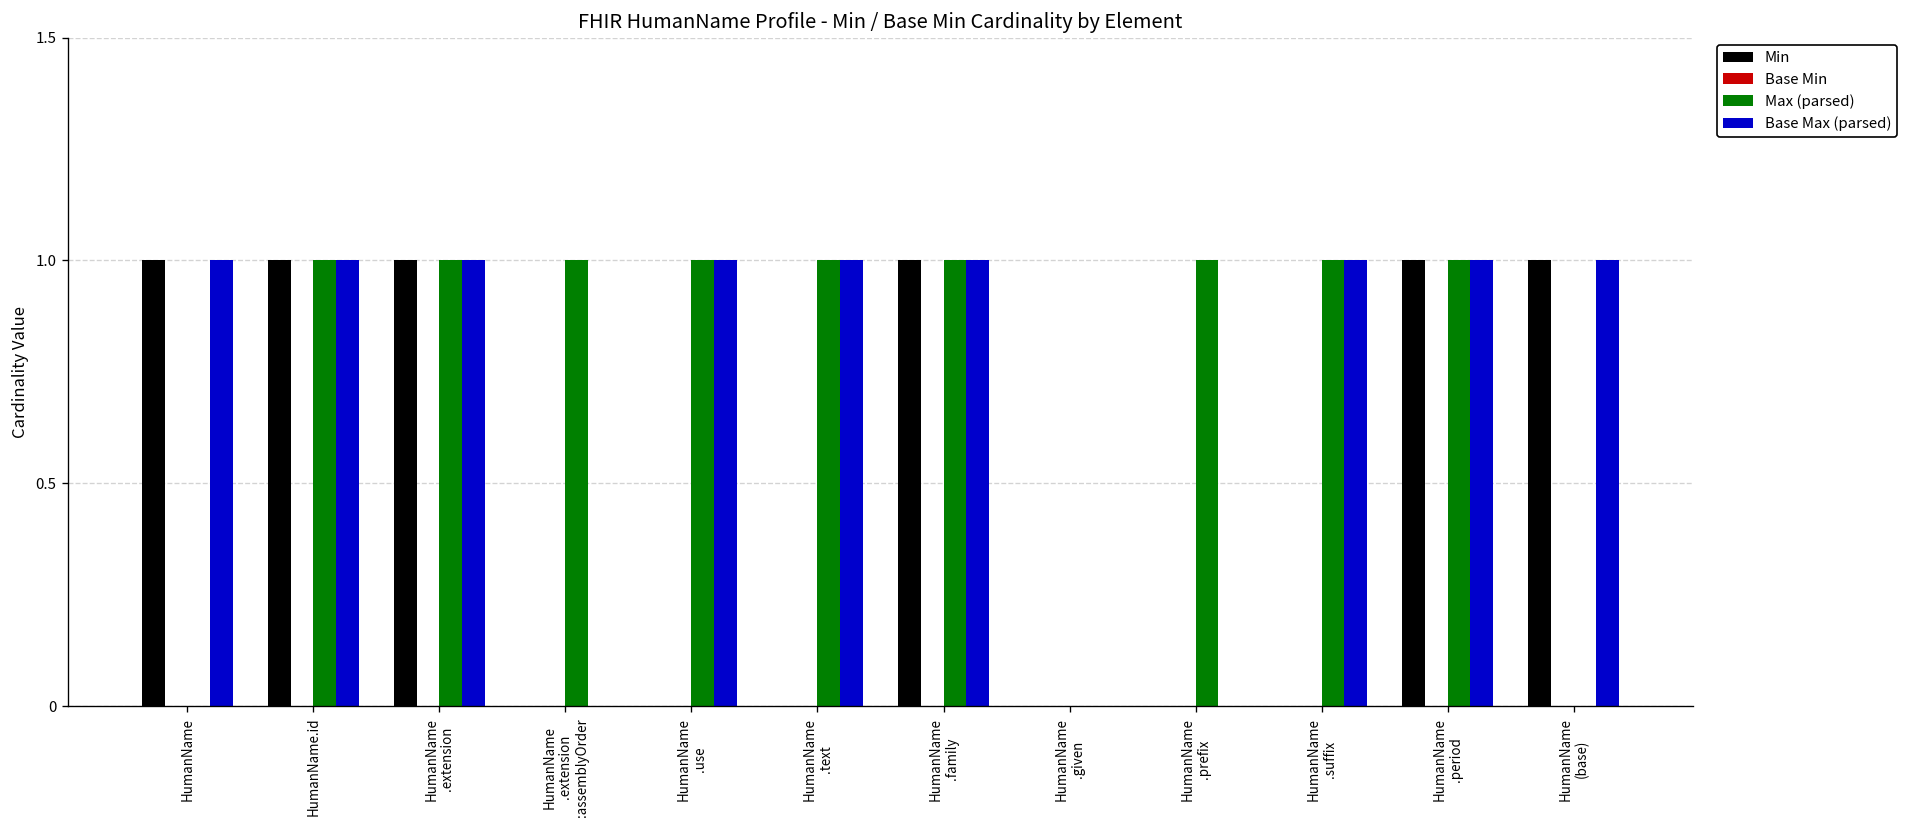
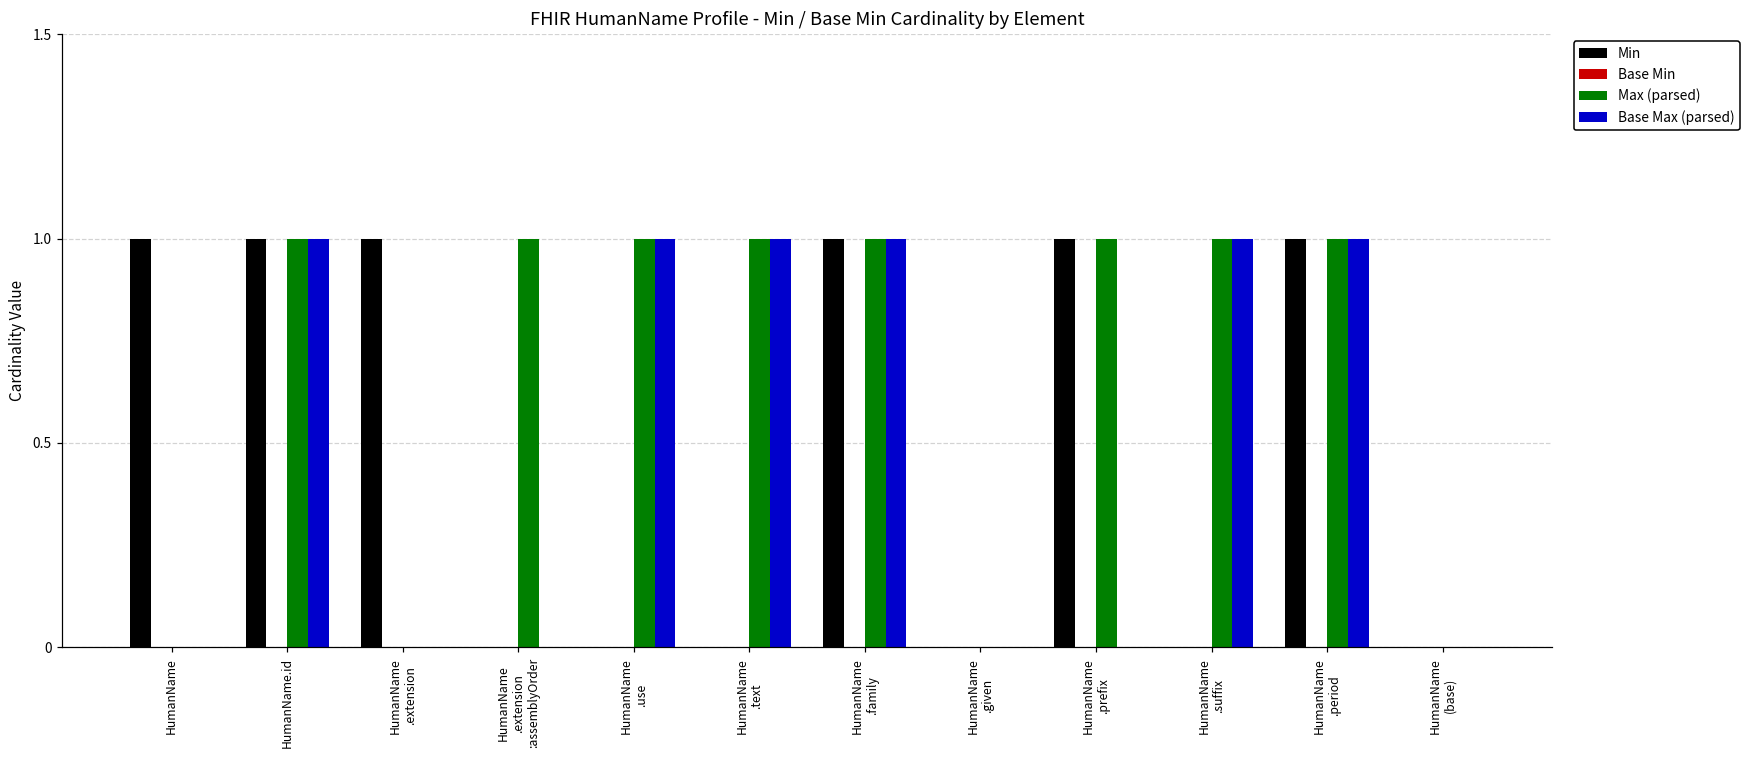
  {
    "Min": {
      "HumanName": 1,
      "HumanName.id": 1,
      "HumanName .extension": 1,
      "HumanName .extension :assemblyOrder": 0,
      "HumanName .use": 0,
      "HumanName .text": 0,
      "HumanName .family": 1,
      "HumanName .given": 0,
-     "HumanName .prefix": 0,
+     "HumanName .prefix": 1,
      "HumanName .suffix": 0,
      "HumanName .period": 1,
-     "HumanName (base)": 1
+     "HumanName (base)": 0
    },
    "Base Min": {
      "HumanName": 0,
      "HumanName.id": 0,
      "HumanName .extension": 0,
      "HumanName .extension :assemblyOrder": 0,
      "HumanName .use": 0,
      "HumanName .text": 0,
      "HumanName .family": 0,
      "HumanName .given": 0,
      "HumanName .prefix": 0,
      "HumanName .suffix": 0,
      "HumanName .period": 0,
      "HumanName (base)": 0
    },
    "Max (parsed)": {
      "HumanName": 0,
      "HumanName.id": 1,
-     "HumanName .extension": 1,
+     "HumanName .extension": 0,
      "HumanName .extension :assemblyOrder": 1,
      "HumanName .use": 1,
      "HumanName .text": 1,
      "HumanName .family": 1,
      "HumanName .given": 0,
      "HumanName .prefix": 1,
      "HumanName .suffix": 1,
      "HumanName .period": 1,
      "HumanName (base)": 0
    },
    "Base Max (parsed)": {
-     "HumanName": 1,
+     "HumanName": 0,
      "HumanName.id": 1,
-     "HumanName .extension": 1,
+     "HumanName .extension": 0,
      "HumanName .extension :assemblyOrder": 0,
      "HumanName .use": 1,
      "HumanName .text": 1,
      "HumanName .family": 1,
      "HumanName .given": 0,
      "HumanName .prefix": 0,
      "HumanName .suffix": 1,
      "HumanName .period": 1,
-     "HumanName (base)": 1
+     "HumanName (base)": 0
    }
  }
